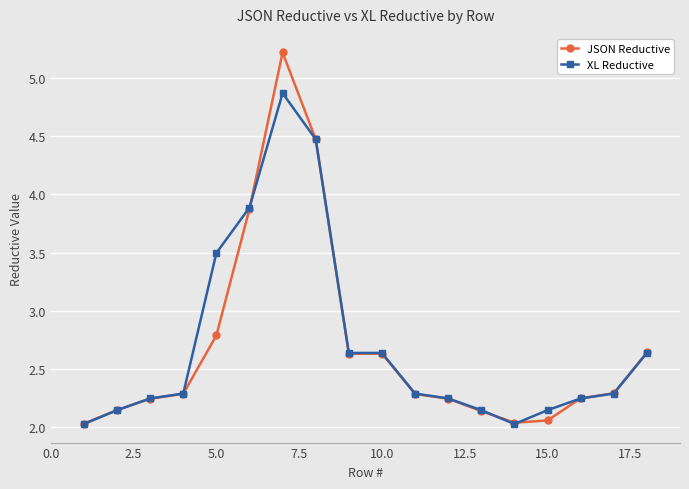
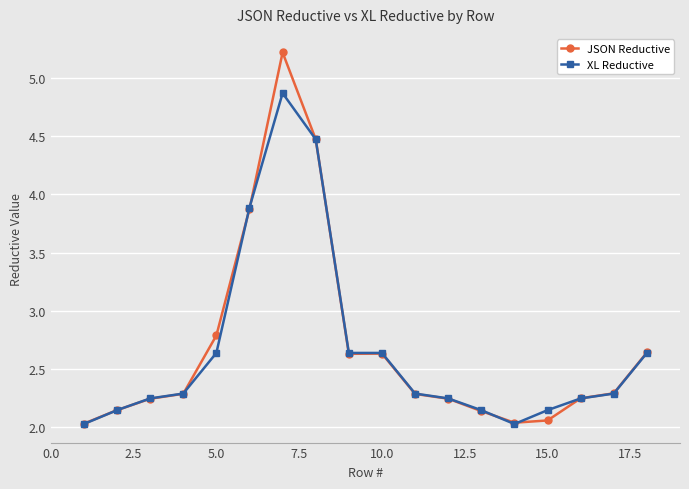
  {
    "JSON Reductive": {
      "5.0": 2.79,
      "15.0": 2.06
    },
    "XL Reductive": {
-     "5.0": 3.50,
+     "5.0": 2.64,
      "15.0": 2.15
    }
  }
